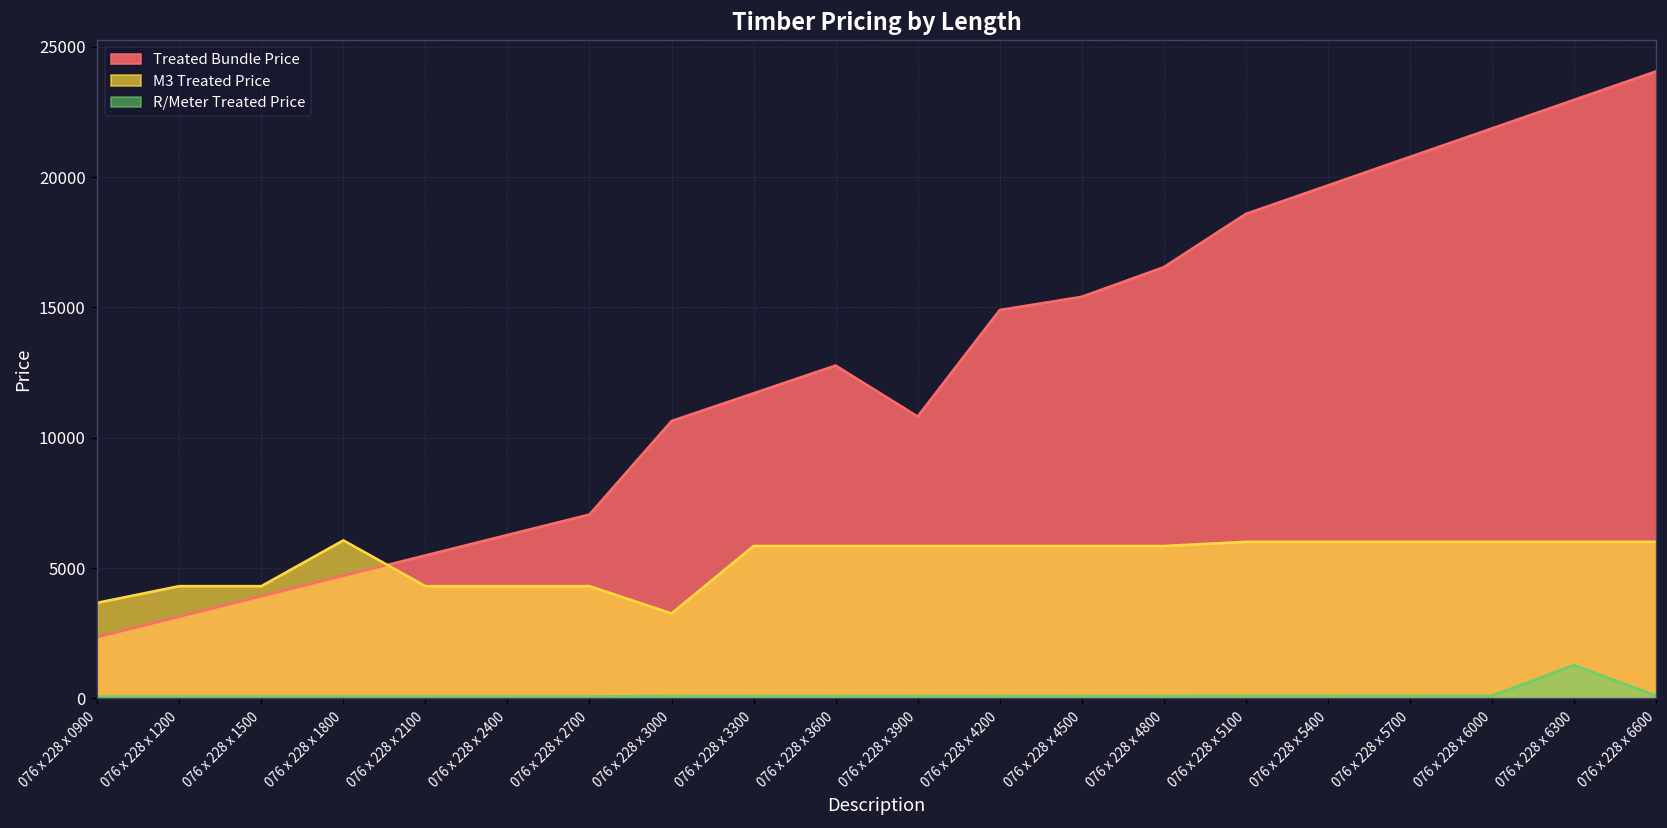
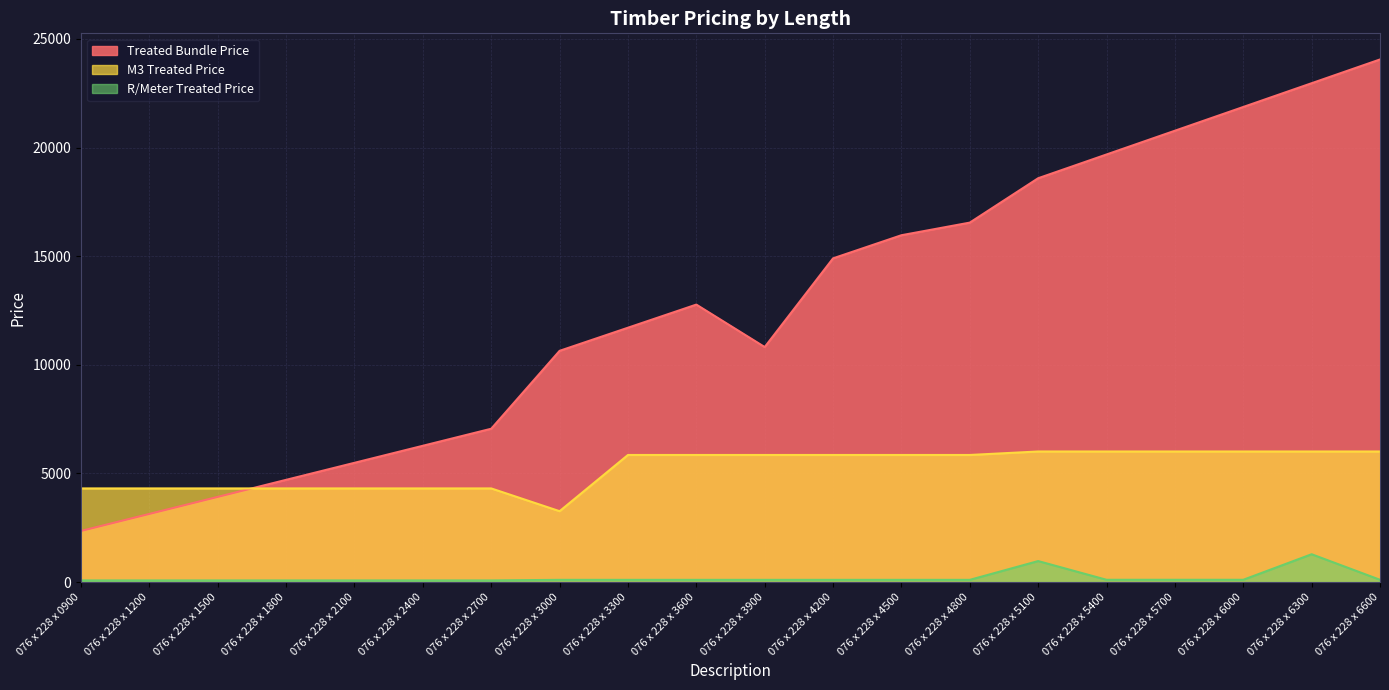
  {
    "Treated Bundle Price": {
      "076 x 228 x 0900": 2400,
      "076 x 228 x 1200": 3100,
      "076 x 228 x 1500": 3900,
      "076 x 228 x 1800": 4700,
      "076 x 228 x 2100": 5500,
      "076 x 228 x 2400": 6300,
      "076 x 228 x 2700": 7100,
      "076 x 228 x 3000": 10600,
      "076 x 228 x 3300": 11700,
      "076 x 228 x 3600": 12800,
      "076 x 228 x 3900": 10800,
      "076 x 228 x 4200": 14900,
-     "076 x 228 x 4500": 15400,
+     "076 x 228 x 4500": 16000,
      "076 x 228 x 4800": 16500,
      "076 x 228 x 5100": 18600,
      "076 x 228 x 5400": 19700,
      "076 x 228 x 5700": 20800,
      "076 x 228 x 6000": 21900,
      "076 x 228 x 6300": 23000,
      "076 x 228 x 6600": 24100
    },
    "M3 Treated Price": {
-     "076 x 228 x 0900": 3700,
+     "076 x 228 x 0900": 4300,
      "076 x 228 x 1200": 4300,
      "076 x 228 x 1500": 4300,
-     "076 x 228 x 1800": 6100,
+     "076 x 228 x 1800": 4300,
      "076 x 228 x 2100": 4300,
      "076 x 228 x 2400": 4300,
      "076 x 228 x 2700": 4300,
      "076 x 228 x 3000": 3300,
      "076 x 228 x 3300": 5900,
      "076 x 228 x 3600": 5900,
      "076 x 228 x 3900": 5900,
      "076 x 228 x 4200": 5900,
      "076 x 228 x 4500": 5900,
      "076 x 228 x 4800": 5900,
      "076 x 228 x 5100": 6000,
      "076 x 228 x 5400": 6000,
      "076 x 228 x 5700": 6000,
      "076 x 228 x 6000": 6000,
      "076 x 228 x 6300": 6000,
      "076 x 228 x 6600": 6000
    },
    "R/Meter Treated Price": {
      "076 x 228 x 0900": 100,
      "076 x 228 x 1200": 100,
      "076 x 228 x 1500": 100,
      "076 x 228 x 1800": 100,
      "076 x 228 x 2100": 100,
      "076 x 228 x 2400": 100,
      "076 x 228 x 2700": 100,
      "076 x 228 x 3000": 100,
      "076 x 228 x 3300": 100,
      "076 x 228 x 3600": 100,
      "076 x 228 x 3900": 100,
      "076 x 228 x 4200": 100,
      "076 x 228 x 4500": 100,
      "076 x 228 x 4800": 100,
-     "076 x 228 x 5100": 100,
+     "076 x 228 x 5100": 1000,
      "076 x 228 x 5400": 100,
      "076 x 228 x 5700": 100,
      "076 x 228 x 6000": 100,
      "076 x 228 x 6300": 1300,
      "076 x 228 x 6600": 100
    }
  }
